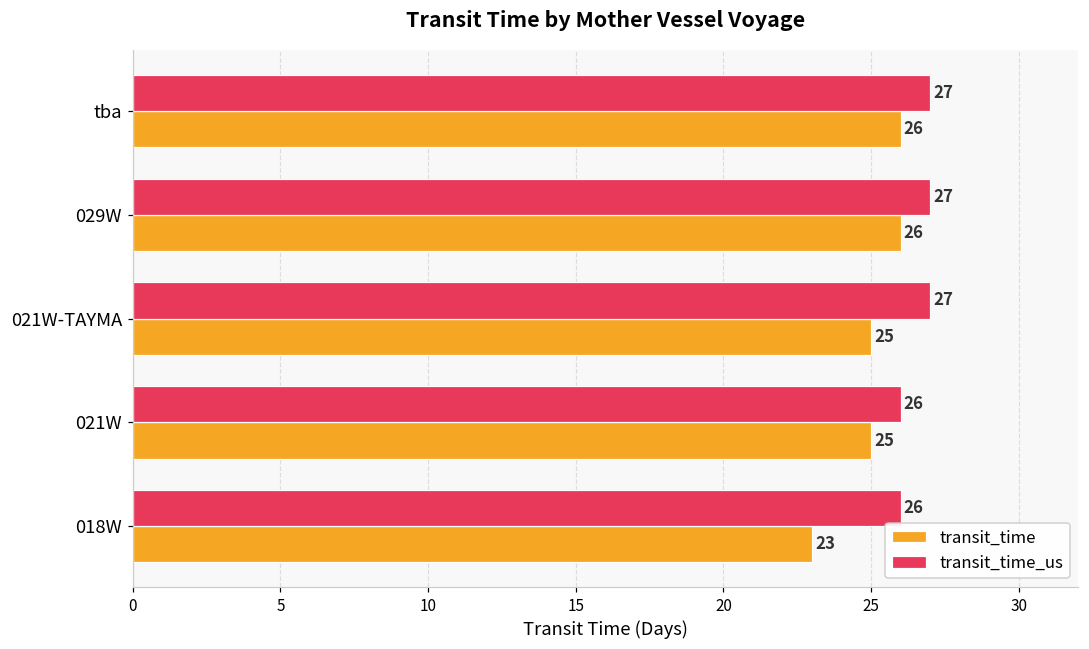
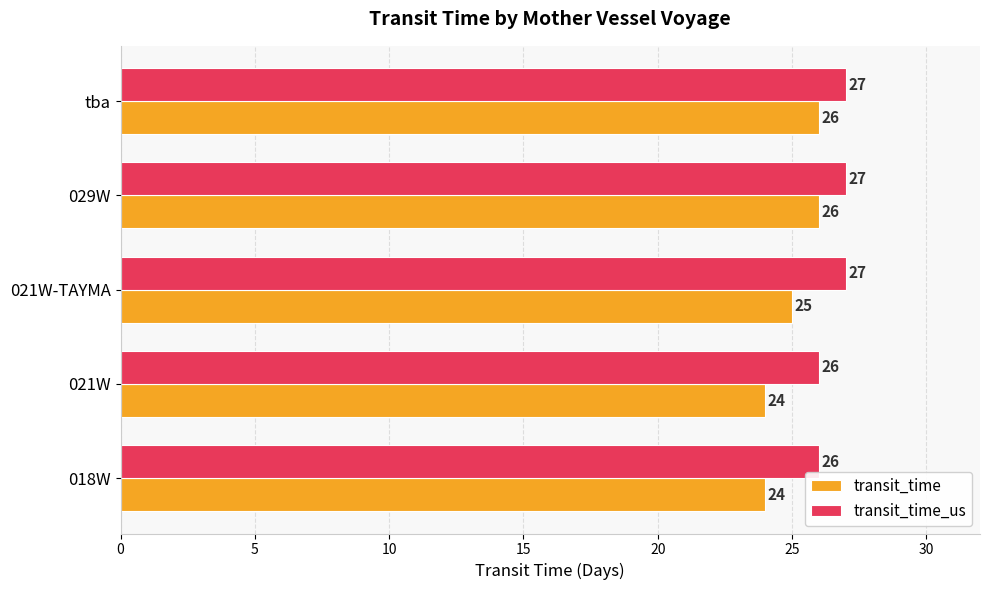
  {
    "transit_time": {
      "tba": 26,
      "029W": 26,
      "021W-TAYMA": 25,
-     "021W": 25,
-     "018W": 23
+     "021W": 24,
+     "018W": 24
    },
    "transit_time_us": {
      "tba": 27,
      "029W": 27,
      "021W-TAYMA": 27,
      "021W": 26,
      "018W": 26
    }
  }
